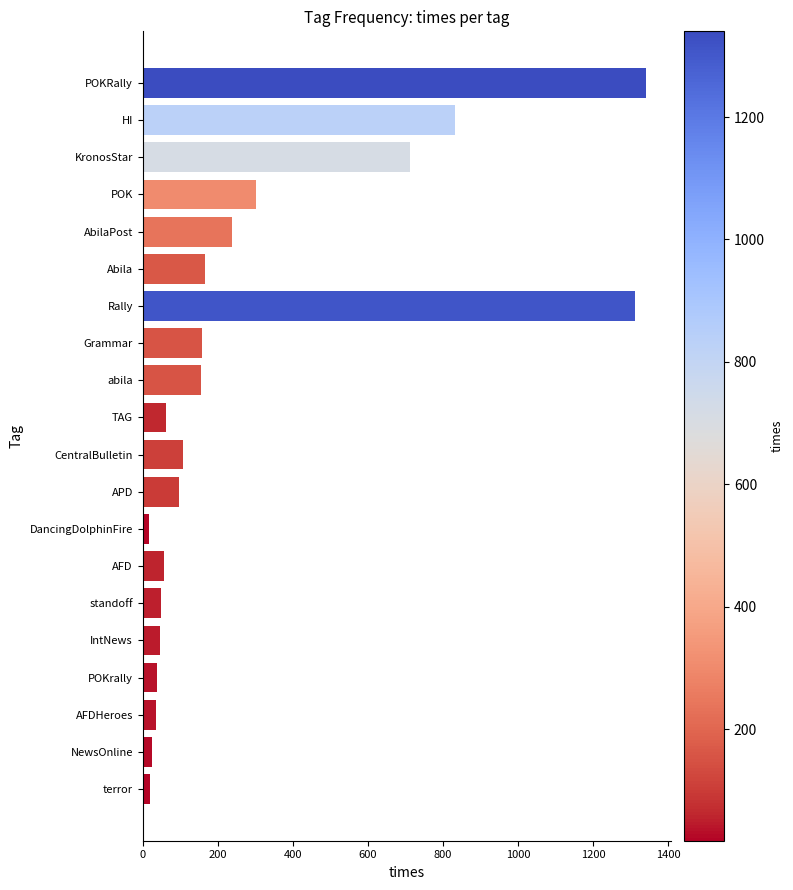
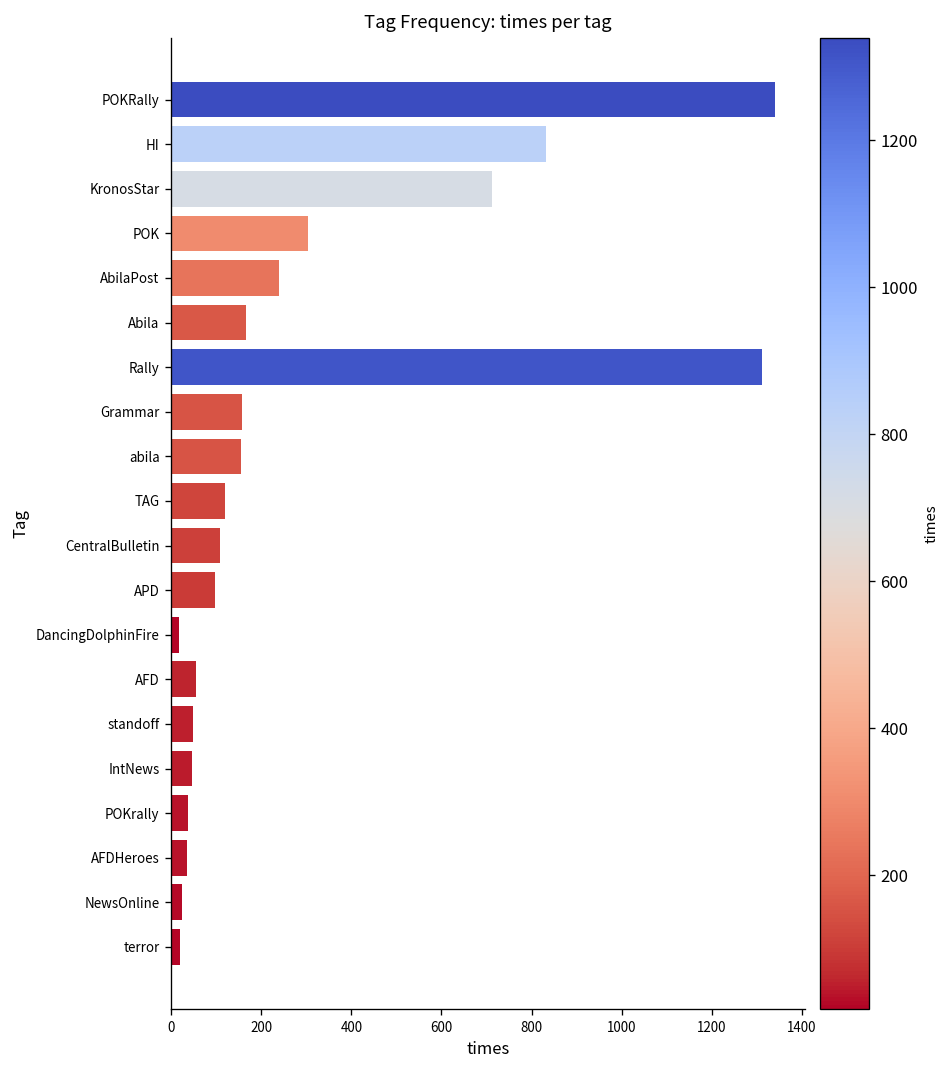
  {
    "POKRally": 1340,
    "HI": 830,
    "KronosStar": 710,
    "POK": 300,
    "AbilaPost": 240,
    "Abila": 170,
    "Rally": 1310,
    "Grammar": 160,
    "abila": 160,
-   "TAG": 60,
+   "TAG": 120,
    "CentralBulletin": 110,
    "APD": 100,
    "DancingDolphinFire": 20,
    "AFD": 60,
    "standoff": 50,
    "IntNews": 50,
    "POKrally": 40,
    "AFDHeroes": 40,
    "NewsOnline": 20,
    "terror": 20
  }
